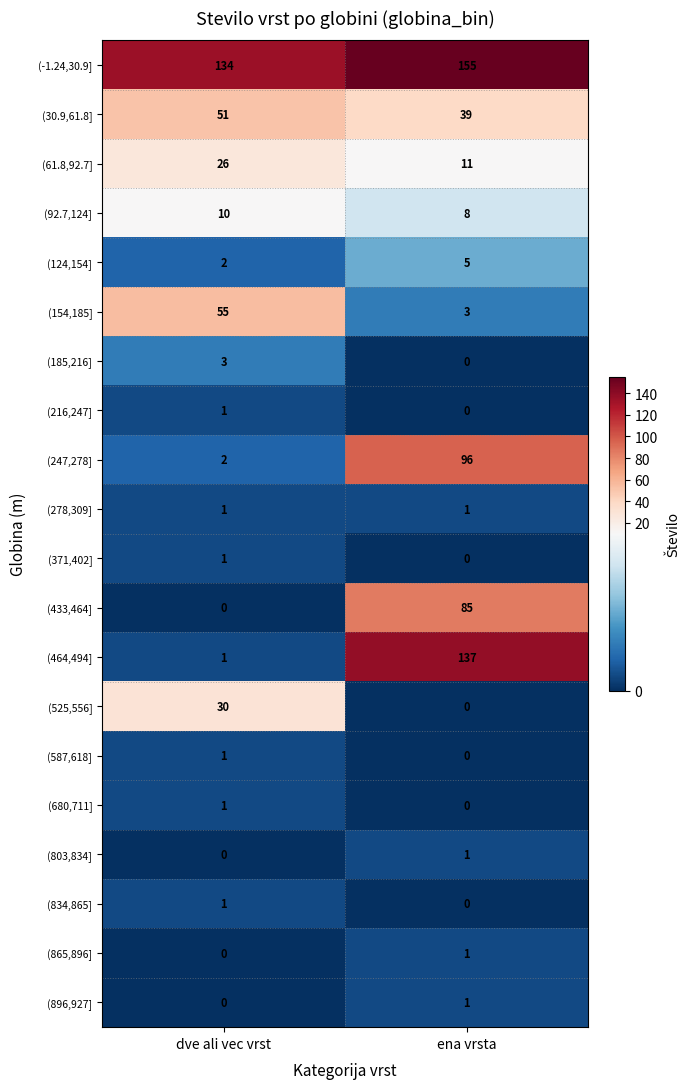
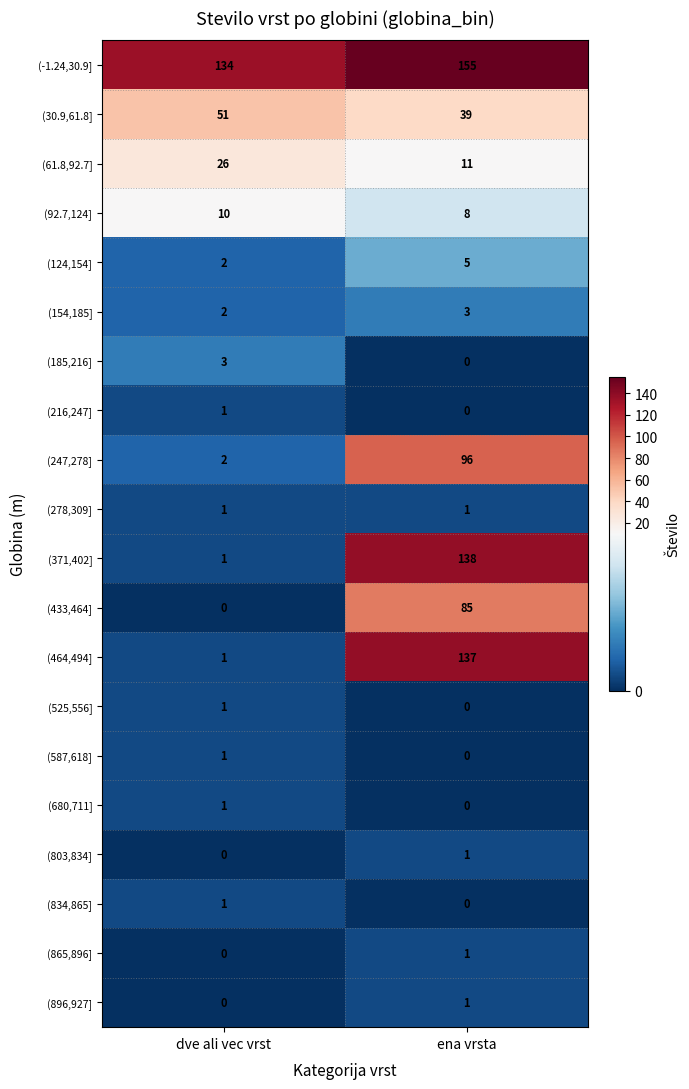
  {
    "(-1.24,30.9]": {
      "dve ali vec vrst": 134,
      "ena vrsta": 155
    },
    "(30.9,61.8]": {
      "dve ali vec vrst": 51,
      "ena vrsta": 39
    },
    "(61.8,92.7]": {
      "dve ali vec vrst": 26,
      "ena vrsta": 11
    },
    "(92.7,124]": {
      "dve ali vec vrst": 10,
      "ena vrsta": 8
    },
    "(124,154]": {
      "dve ali vec vrst": 2,
      "ena vrsta": 5
    },
    "(154,185]": {
-     "dve ali vec vrst": 55,
+     "dve ali vec vrst": 2,
      "ena vrsta": 3
    },
    "(185,216]": {
      "dve ali vec vrst": 3,
      "ena vrsta": 0
    },
    "(216,247]": {
      "dve ali vec vrst": 1,
      "ena vrsta": 0
    },
    "(247,278]": {
      "dve ali vec vrst": 2,
      "ena vrsta": 96
    },
    "(278,309]": {
      "dve ali vec vrst": 1,
      "ena vrsta": 1
    },
    "(371,402]": {
      "dve ali vec vrst": 1,
-     "ena vrsta": 0
+     "ena vrsta": 138
    },
    "(433,464]": {
      "dve ali vec vrst": 0,
      "ena vrsta": 85
    },
    "(464,494]": {
      "dve ali vec vrst": 1,
      "ena vrsta": 137
    },
    "(525,556]": {
-     "dve ali vec vrst": 30,
+     "dve ali vec vrst": 1,
      "ena vrsta": 0
    },
    "(587,618]": {
      "dve ali vec vrst": 1,
      "ena vrsta": 0
    },
    "(680,711]": {
      "dve ali vec vrst": 1,
      "ena vrsta": 0
    },
    "(803,834]": {
      "dve ali vec vrst": 0,
      "ena vrsta": 1
    },
    "(834,865]": {
      "dve ali vec vrst": 1,
      "ena vrsta": 0
    },
    "(865,896]": {
      "dve ali vec vrst": 0,
      "ena vrsta": 1
    },
    "(896,927]": {
      "dve ali vec vrst": 0,
      "ena vrsta": 1
    }
  }
